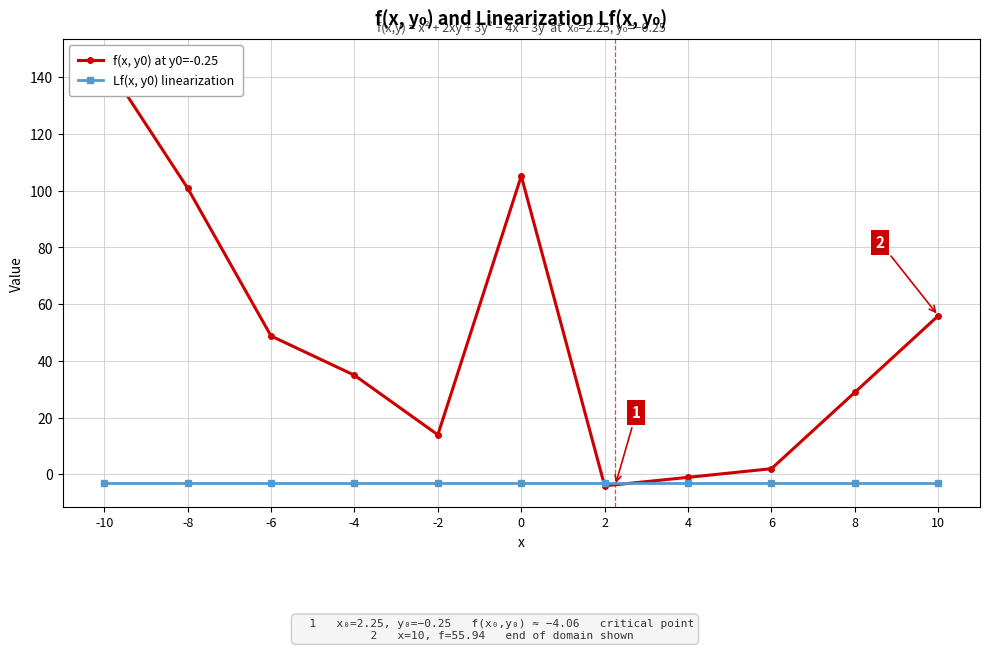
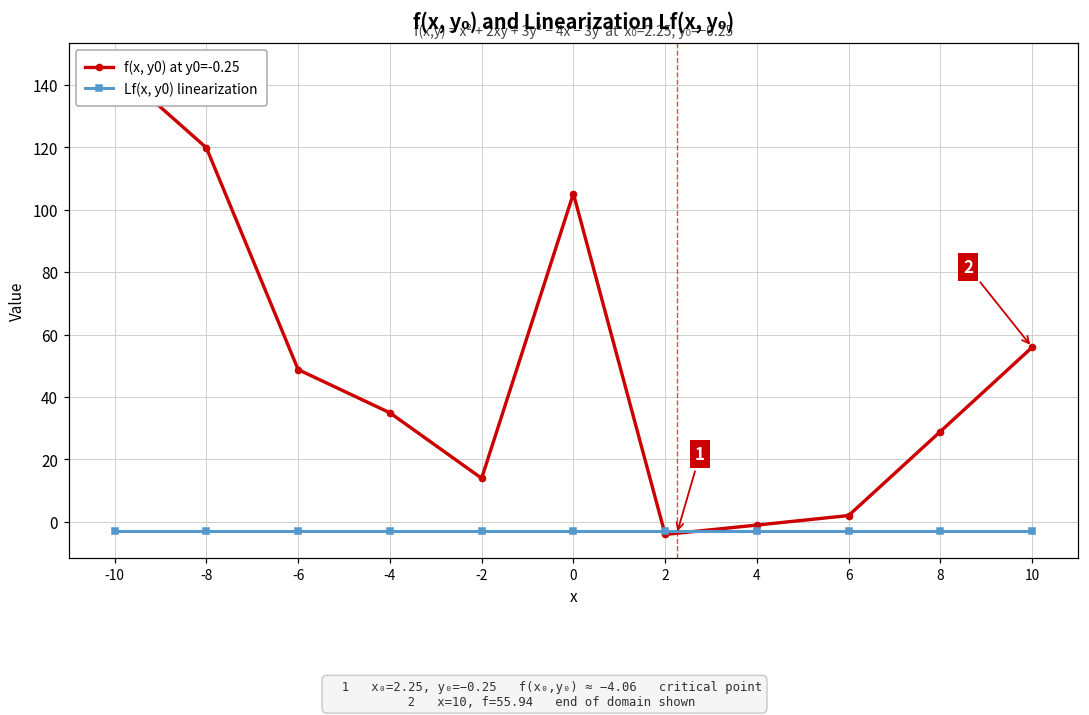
  {
    "f(x, y0) at y0=-0.25": {
-     "-8": 101,
+     "-8": 120,
      "-6": 49,
      "-4": 35,
      "-2": 14,
      "0": 105,
      "2": -4,
      "4": -1,
      "6": 2,
      "8": 29,
      "10": 56
    },
    "Lf(x, y0) linearization": {
      "-10": -3,
      "-8": -3,
      "-6": -3,
      "-4": -3,
      "-2": -3,
      "0": -3,
      "2": -3,
      "4": -3,
      "6": -3,
      "8": -3,
      "10": -3
    }
  }
